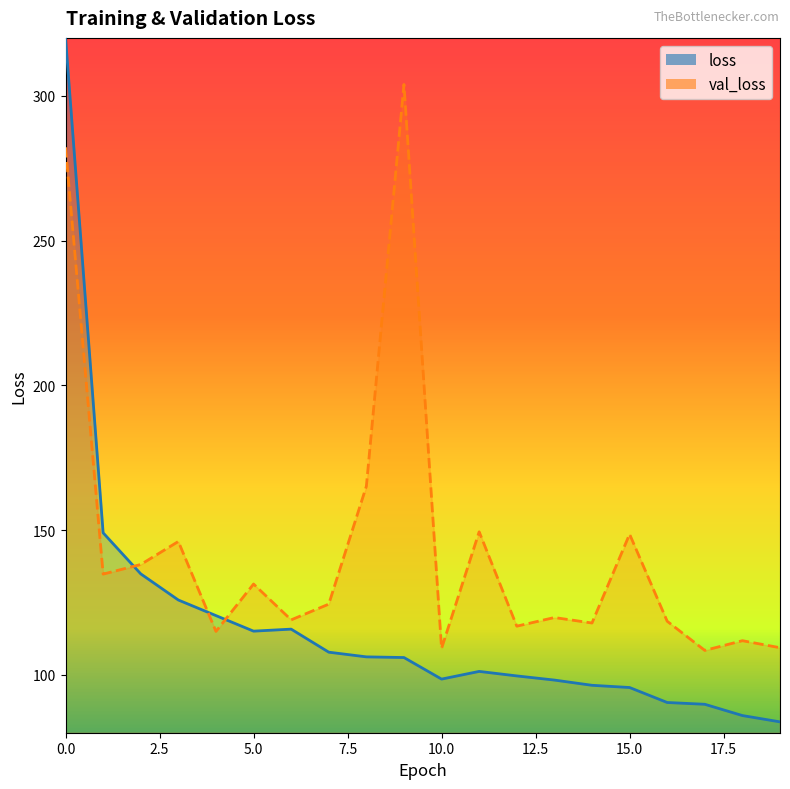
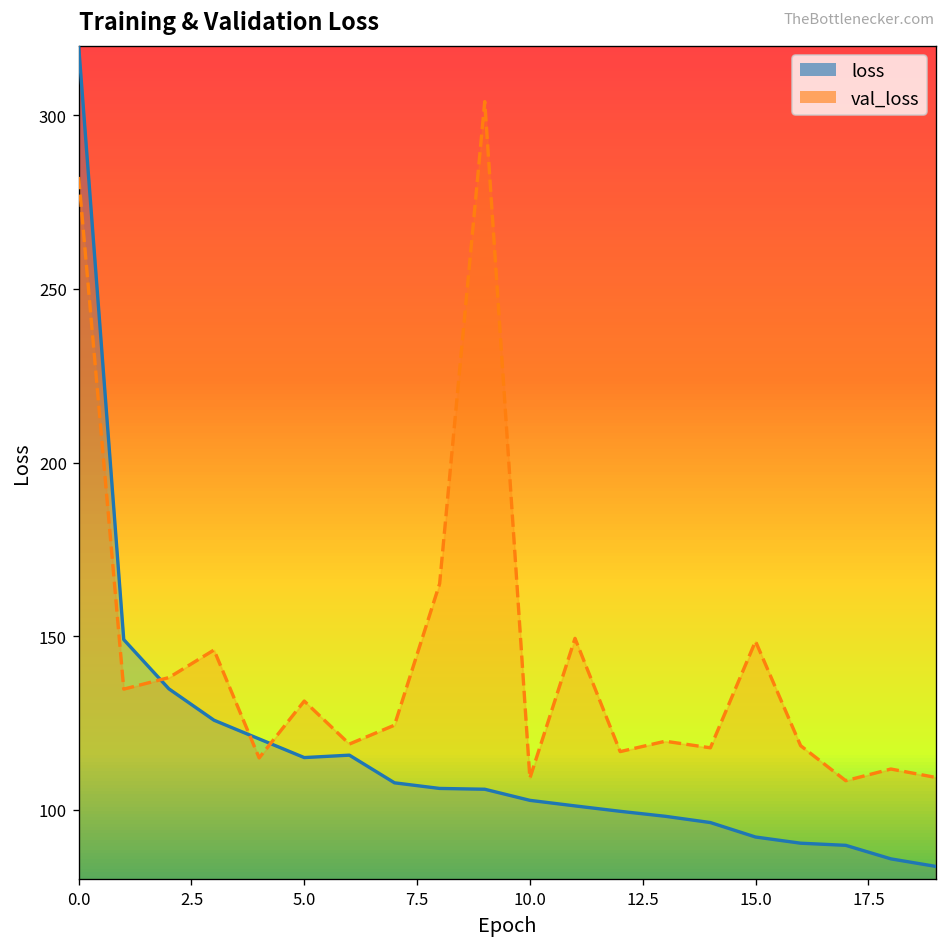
  {
    "loss": {
      "0.0": 320,
      "5.0": 115,
-     "10.0": 99,
-     "15.0": 96
+     "10.0": 103,
+     "15.0": 92
    },
    "val_loss": {
      "0.0": 282,
      "5.0": 131,
      "10.0": 109,
      "15.0": 149
    }
  }
